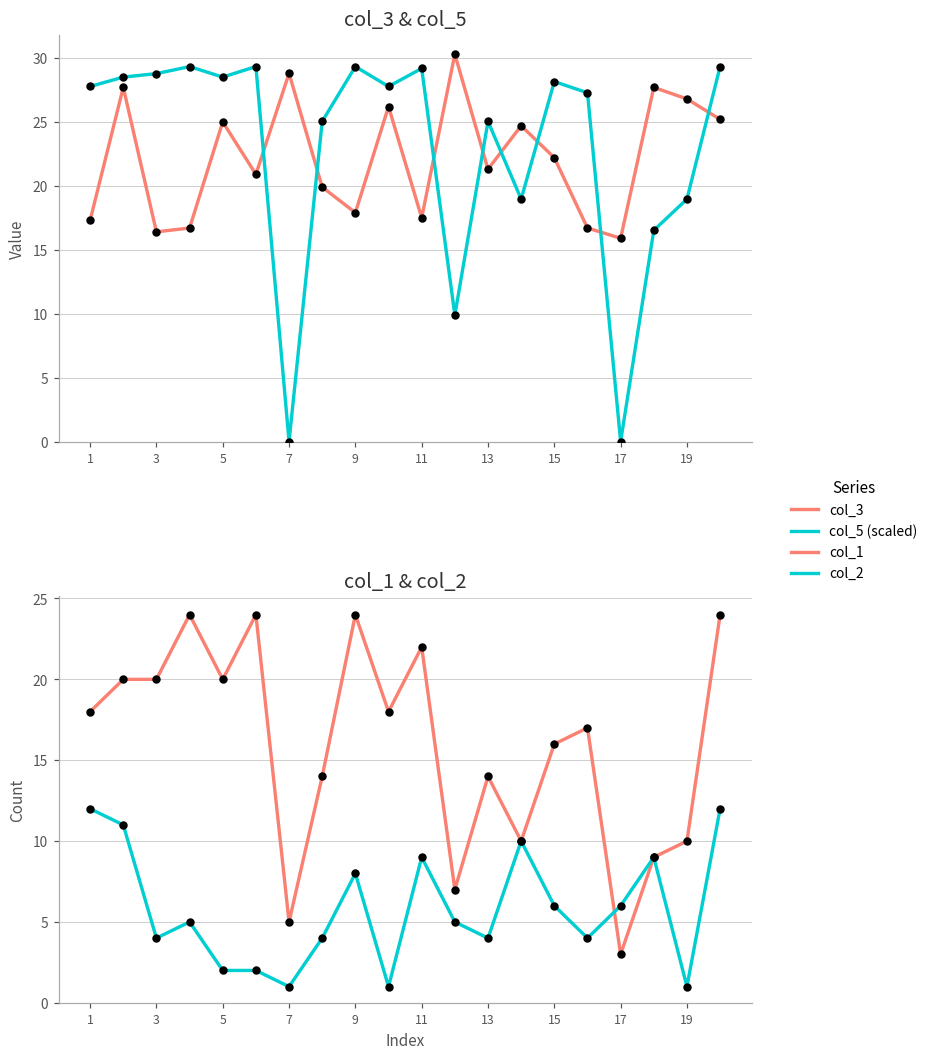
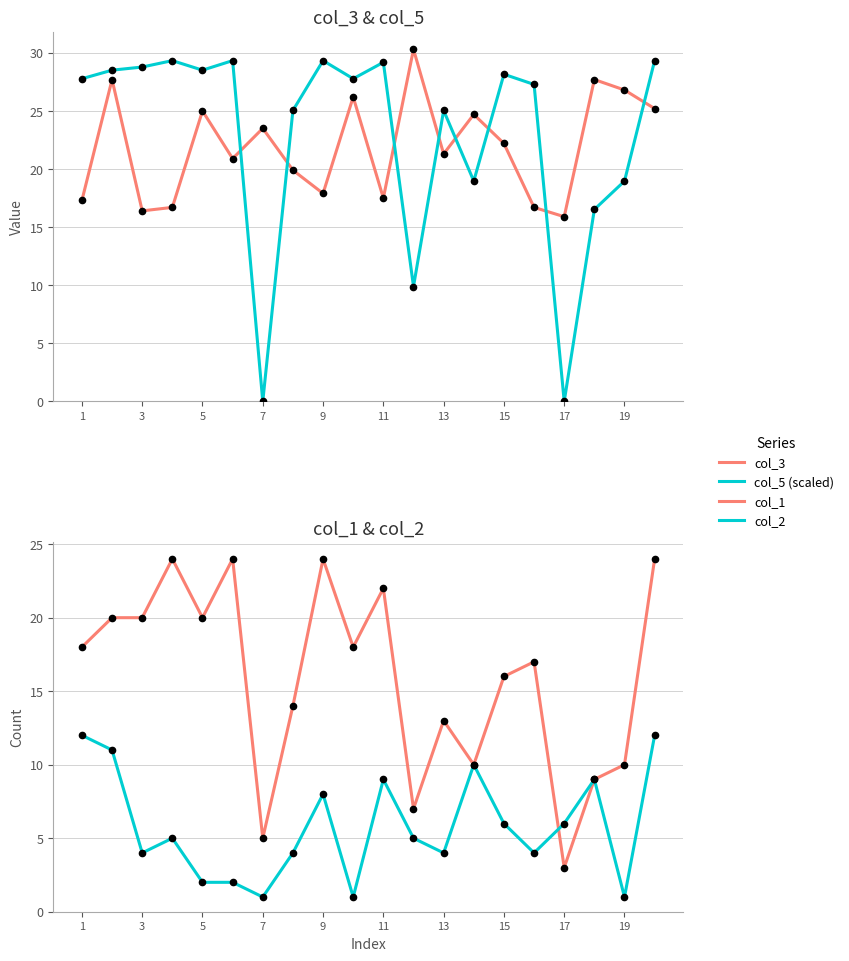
  {
    "col_3 & col_5": {
      "col_3": {
        "1": 17.3,
        "3": 16.4,
        "5": 25.0,
-       "7": 28.8,
+       "7": 23.5,
        "9": 17.9,
        "11": 17.5,
        "13": 21.3,
        "15": 22.2,
        "17": 15.9,
        "19": 26.8
      },
      "col_5 (scaled)": {
        "1": 27.8,
        "3": 28.8,
        "5": 28.5,
        "7": 0.0,
        "9": 29.3,
        "11": 29.2,
        "13": 25.0,
        "15": 28.2,
        "17": 0.0,
        "19": 19.0
      }
    },
    "col_1 & col_2": {
      "col_1": {
        "1": 18,
        "3": 20,
        "5": 20,
        "7": 5,
        "9": 24,
        "11": 22,
-       "13": 14,
+       "13": 13,
        "15": 16,
        "17": 3,
        "19": 10
      },
      "col_2": {
        "1": 12,
        "3": 4,
        "5": 2,
        "7": 1,
        "9": 8,
        "11": 9,
        "13": 4,
        "15": 6,
        "17": 6,
        "19": 1
      }
    }
  }
